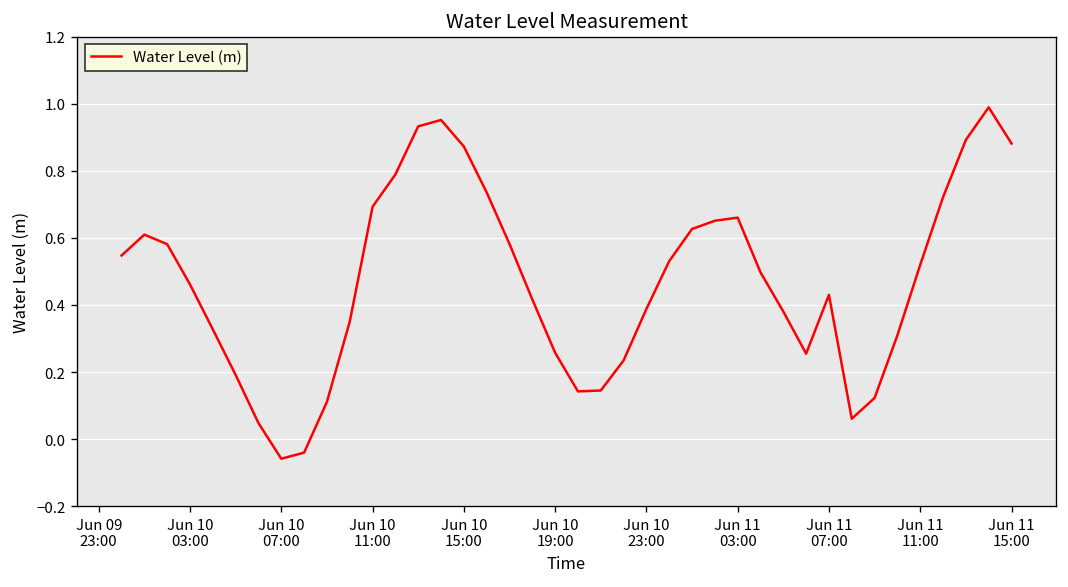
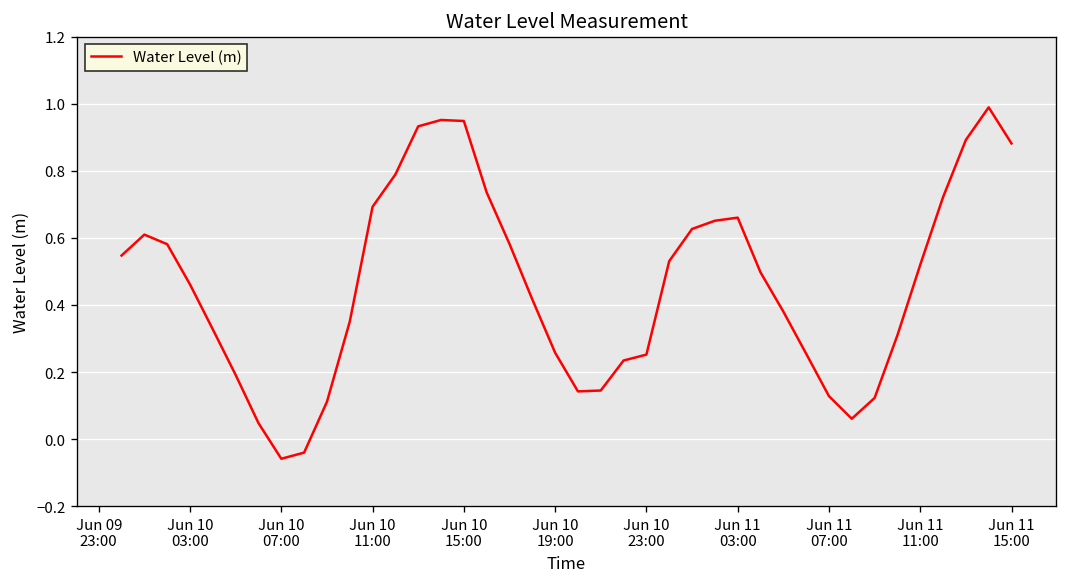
  {
    "Jun 10 03:00": 0.46,
    "Jun 10 07:00": -0.06,
    "Jun 10 11:00": 0.69,
-   "Jun 10 15:00": 0.87,
+   "Jun 10 15:00": 0.95,
    "Jun 10 19:00": 0.26,
-   "Jun 10 23:00": 0.39,
+   "Jun 10 23:00": 0.25,
    "Jun 11 03:00": 0.66,
-   "Jun 11 07:00": 0.43,
+   "Jun 11 07:00": 0.13,
    "Jun 11 11:00": 0.52,
    "Jun 11 15:00": 0.88
  }
